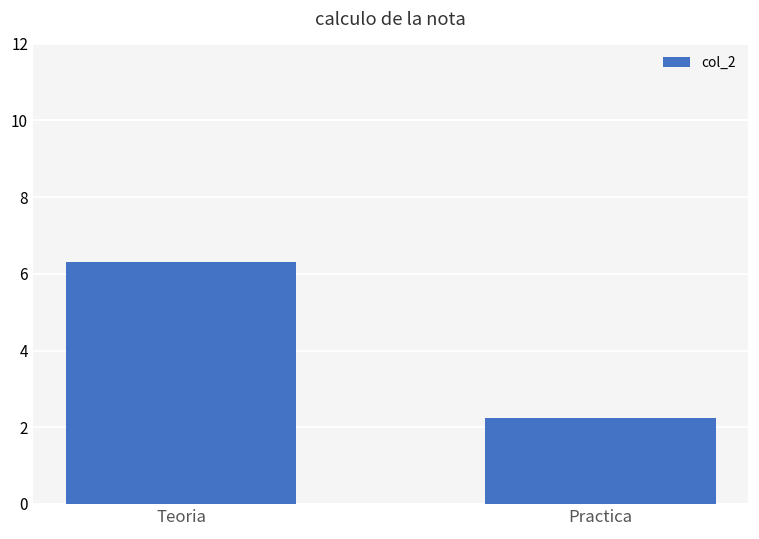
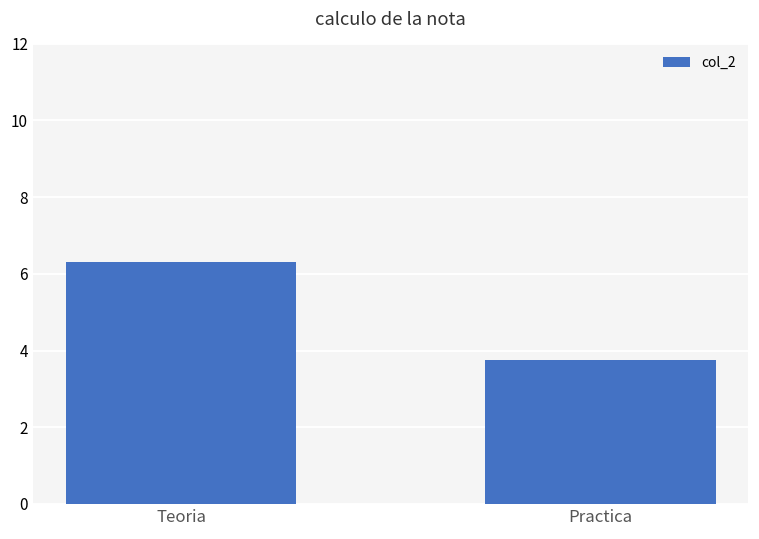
  {
    "Teoria": 6.3,
-   "Practica": 2.3
+   "Practica": 3.7
  }
